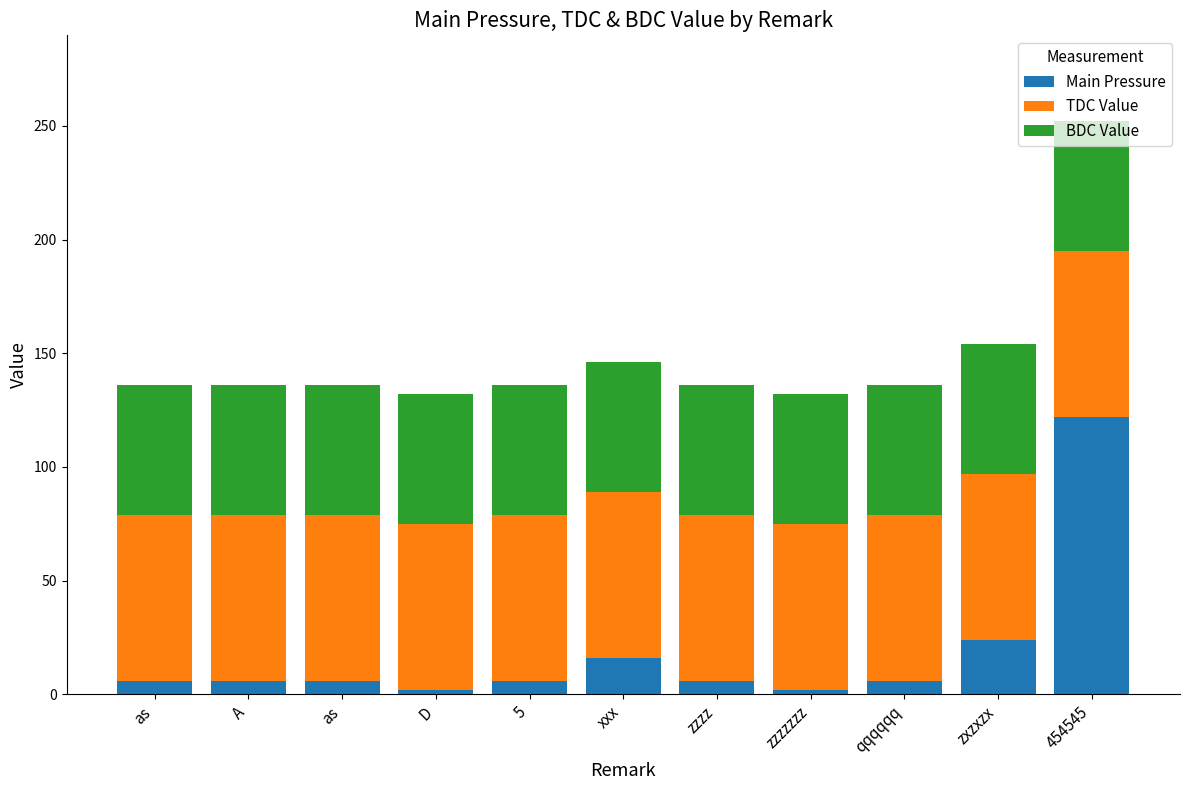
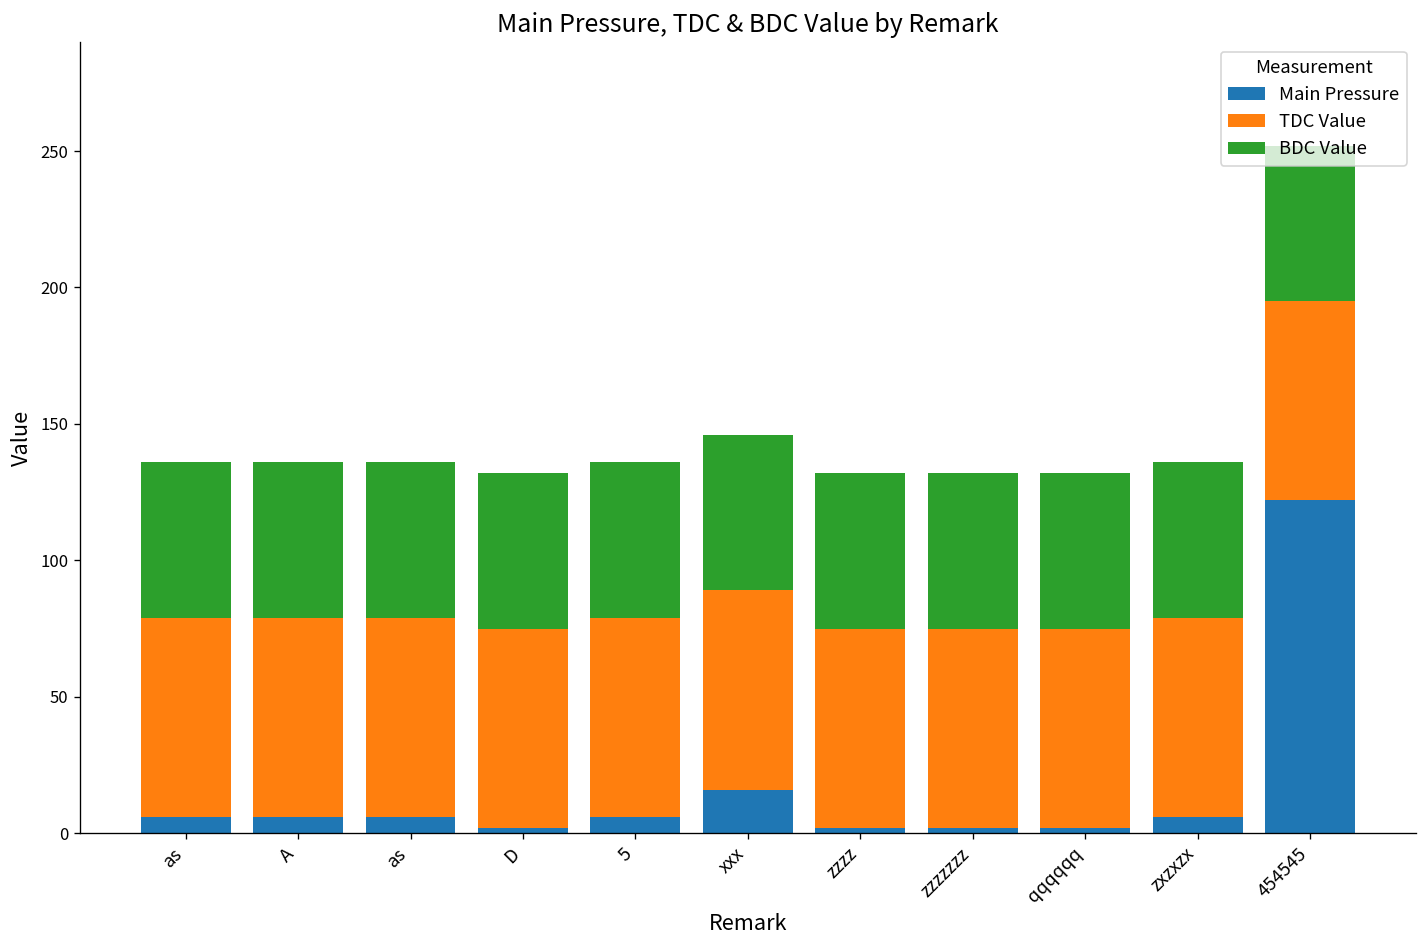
  {
    "Main Pressure": {
      "A": 6,
      "D": 2,
      "5": 6,
      "xxx": 16,
-     "zzzz": 6,
+     "zzzz": 2,
      "zzzzzzz": 2,
-     "qqqqqq": 6,
-     "zxzxzx": 24,
+     "qqqqqq": 2,
+     "zxzxzx": 6,
      "454545": 122
    },
    "TDC Value": {
      "A": 73,
      "D": 73,
      "5": 73,
      "xxx": 73,
      "zzzz": 73,
      "zzzzzzz": 73,
      "qqqqqq": 73,
      "zxzxzx": 73,
      "454545": 73
    },
    "BDC Value": {
      "A": 57,
      "D": 57,
      "5": 57,
      "xxx": 57,
      "zzzz": 57,
      "zzzzzzz": 57,
      "qqqqqq": 57,
      "zxzxzx": 57
    }
  }
